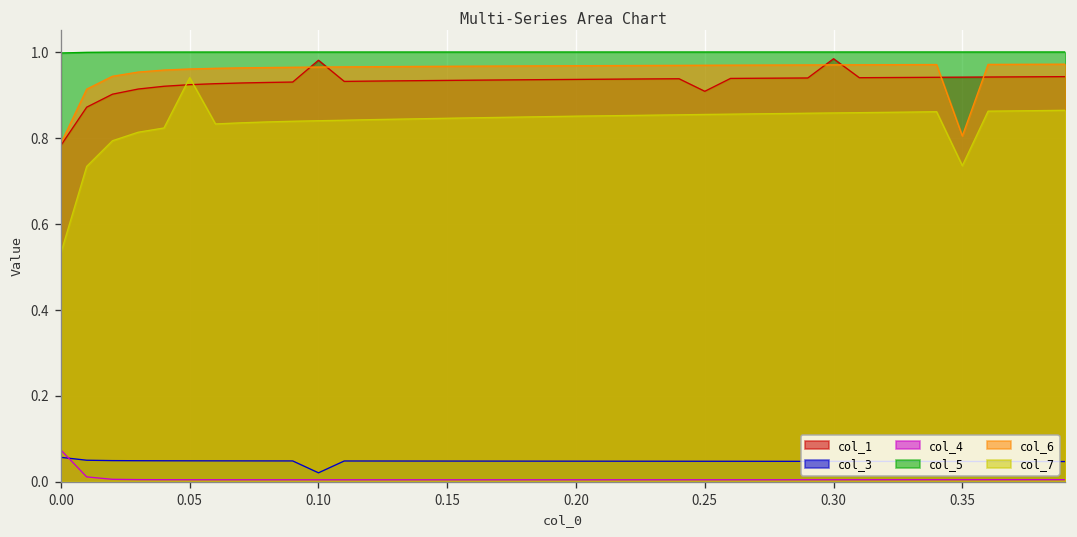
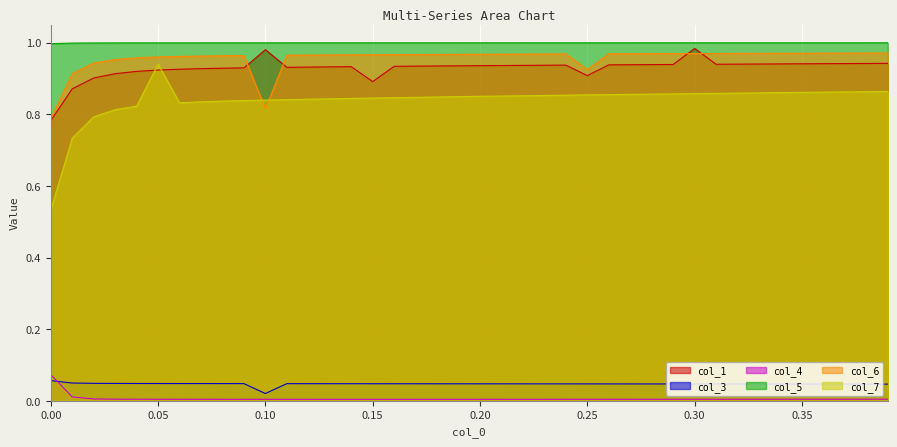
  {
    "col_1": {
      "0.05": 0.92,
      "0.10": 0.98,
-     "0.15": 0.93,
+     "0.15": 0.89,
      "0.20": 0.94,
      "0.25": 0.91,
      "0.30": 0.98,
      "0.35": 0.94
    },
    "col_3": {
      "0.00": 0.06,
      "0.05": 0.05,
      "0.10": 0.02,
      "0.15": 0.05,
      "0.20": 0.05,
      "0.25": 0.05
    },
    "col_4": {
      "0.00": 0.07,
      "0.05": 0.00,
      "0.10": 0.00,
      "0.15": 0.00,
      "0.20": 0.00,
      "0.25": 0.00,
      "0.30": 0.00,
      "0.35": 0.00
    },
    "col_5": {
      "0.00": 1.00,
      "0.05": 1.00,
      "0.10": 1.00,
      "0.15": 1.00,
      "0.20": 1.00,
      "0.25": 1.00,
      "0.30": 1.00,
      "0.35": 1.00
    },
    "col_6": {
      "0.05": 0.96,
-     "0.10": 0.96,
+     "0.10": 0.82,
      "0.15": 0.97,
      "0.20": 0.97,
-     "0.25": 0.97,
+     "0.25": 0.93,
      "0.30": 0.97,
-     "0.35": 0.80
+     "0.35": 0.97
    },
    "col_7": {
      "0.00": 0.53,
      "0.05": 0.94,
      "0.10": 0.84,
      "0.15": 0.85,
      "0.20": 0.85,
      "0.25": 0.85,
      "0.30": 0.86,
-     "0.35": 0.74
+     "0.35": 0.86
    }
  }
